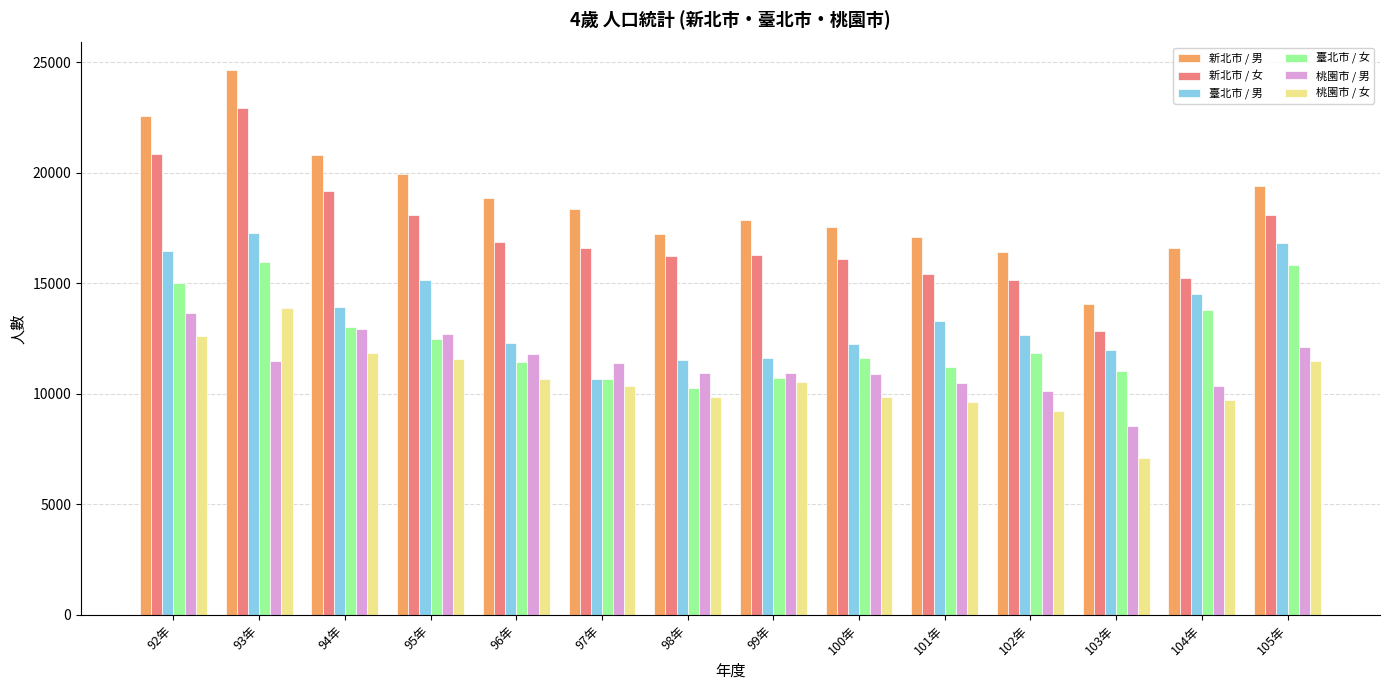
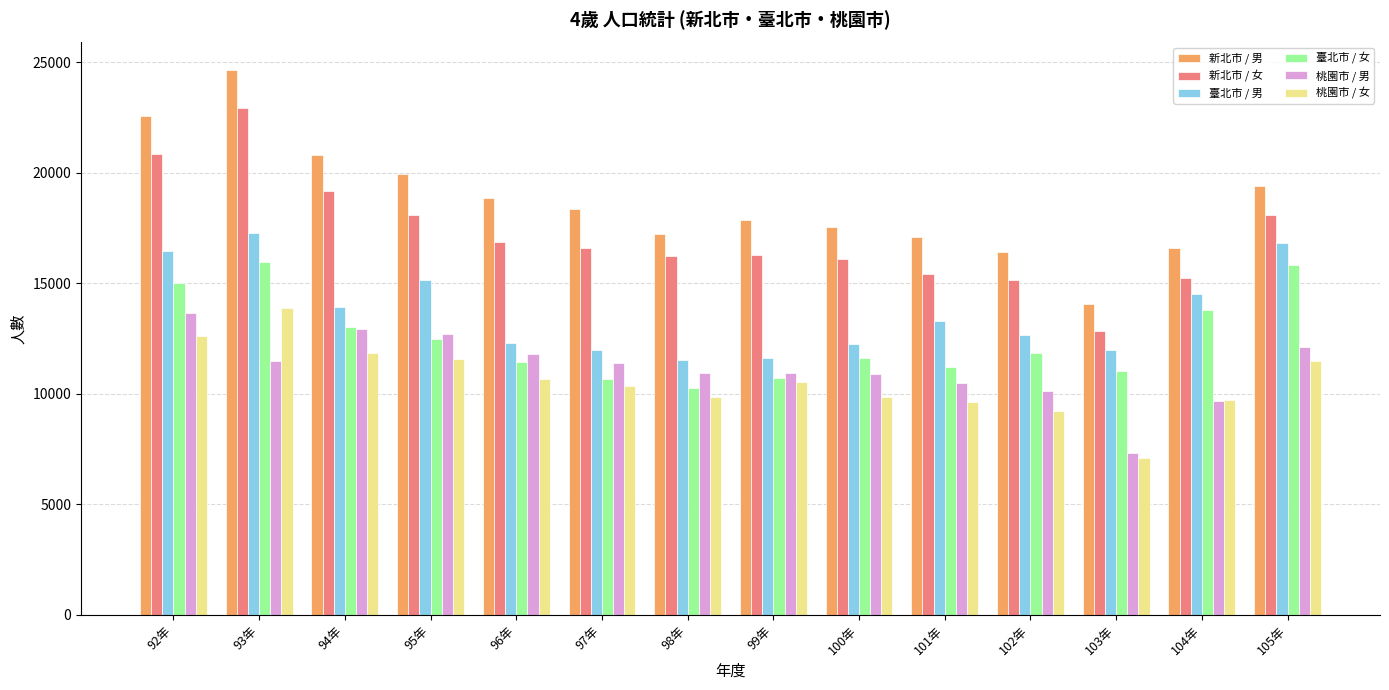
  {
    "臺北市 / 男": {
      "92年": 16400,
      "93年": 17300,
      "94年": 13900,
      "95年": 15100,
      "96年": 12300,
-     "97年": 10700,
+     "97年": 12000,
      "98年": 11500,
      "99年": 11600,
      "100年": 12300,
      "101年": 13300,
      "102年": 12700,
      "103年": 12000,
      "104年": 14500,
      "105年": 16800
    },
    "臺北市 / 女": {
      "92年": 15000,
      "93年": 16000,
      "94年": 13000,
      "95年": 12500,
      "96年": 11500,
      "97年": 10700,
      "98年": 10300,
      "99年": 10700,
      "100年": 11600,
      "101年": 11200,
      "102年": 11900,
      "103年": 11000,
      "104年": 13800,
      "105年": 15800
    },
    "桃園市 / 男": {
      "92年": 13700,
      "93年": 11500,
      "94年": 13000,
      "95年": 12700,
      "96年": 11800,
      "97年": 11400,
      "98年": 10900,
      "99年": 10900,
      "100年": 10900,
      "101年": 10500,
      "102年": 10100,
-     "103年": 8500,
-     "104年": 10400,
+     "103年": 7300,
+     "104年": 9700,
      "105年": 12100
    },
    "桃園市 / 女": {
      "92年": 12600,
      "93年": 13900,
      "94年": 11800,
      "95年": 11600,
      "96年": 10700,
      "97年": 10300,
      "98年": 9900,
      "99年": 10500,
      "100年": 9800,
      "101年": 9600,
      "102年": 9200,
      "103年": 7100,
      "104年": 9700,
      "105年": 11500
    }
  }
